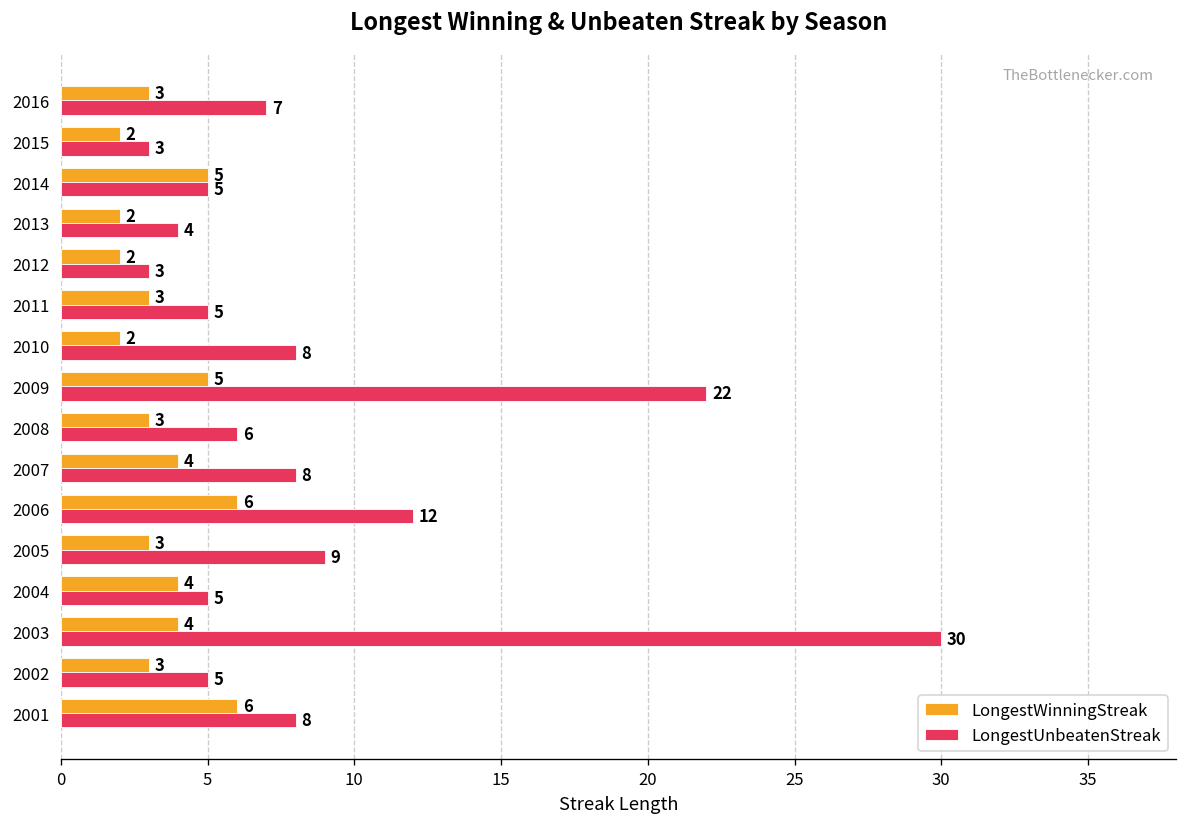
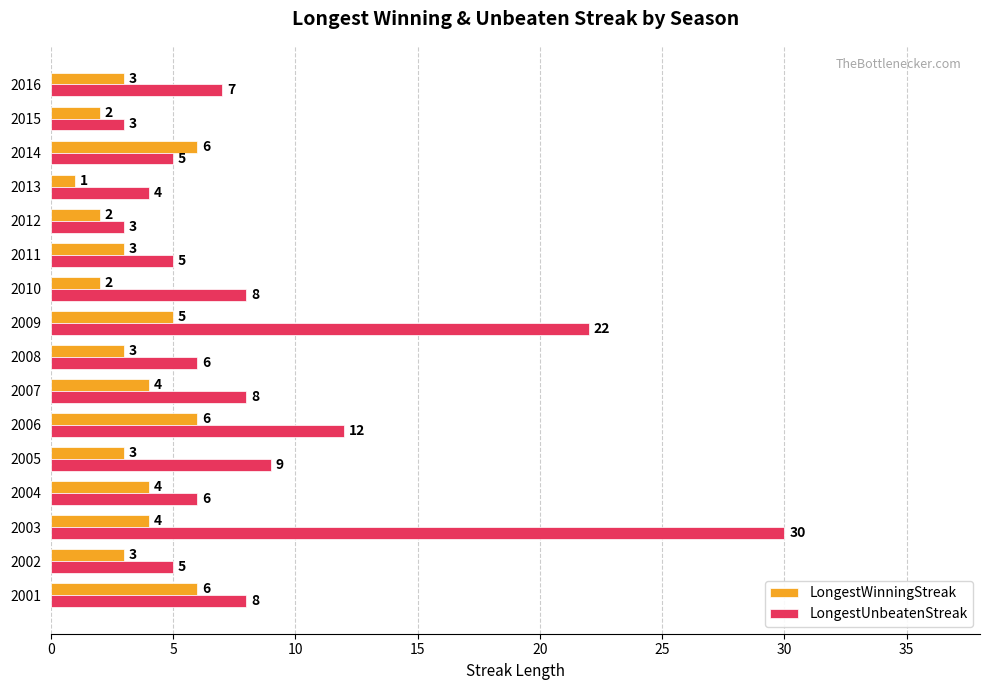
  {
    "LongestWinningStreak": {
      "2016": 3,
      "2015": 2,
-     "2014": 5,
-     "2013": 2,
+     "2014": 6,
+     "2013": 1,
      "2012": 2,
      "2011": 3,
      "2010": 2,
      "2009": 5,
      "2008": 3,
      "2007": 4,
      "2006": 6,
      "2005": 3,
      "2004": 4,
      "2003": 4,
      "2002": 3,
      "2001": 6
    },
    "LongestUnbeatenStreak": {
      "2016": 7,
      "2015": 3,
      "2014": 5,
      "2013": 4,
      "2012": 3,
      "2011": 5,
      "2010": 8,
      "2009": 22,
      "2008": 6,
      "2007": 8,
      "2006": 12,
      "2005": 9,
-     "2004": 5,
+     "2004": 6,
      "2003": 30,
      "2002": 5,
      "2001": 8
    }
  }
